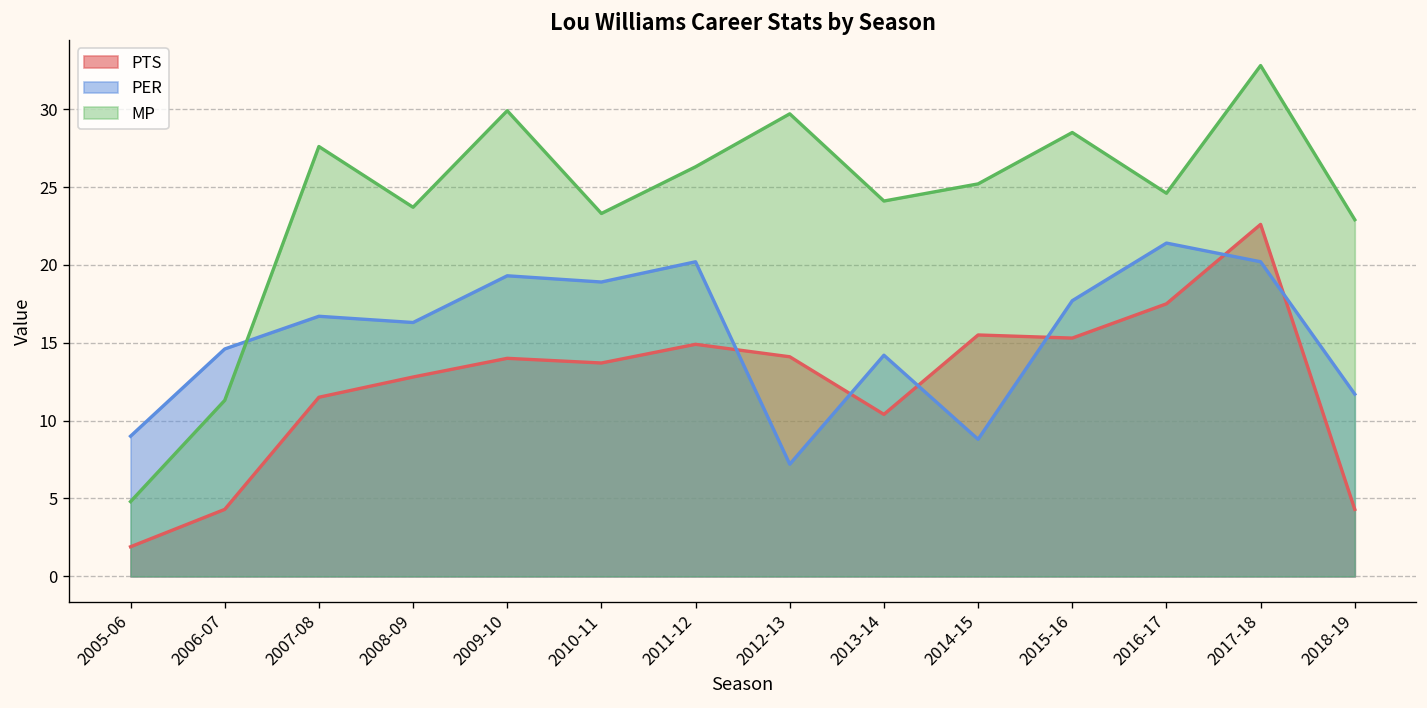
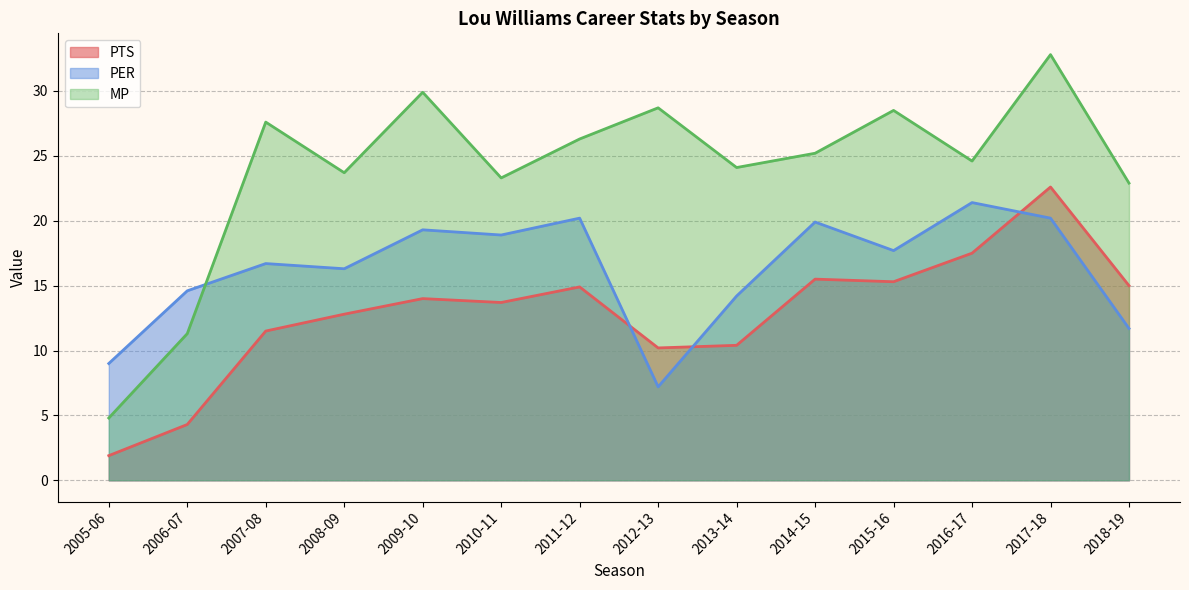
  {
    "PTS": {
      "2005-06": 1.9,
      "2006-07": 4.3,
      "2007-08": 11.5,
      "2008-09": 12.8,
      "2009-10": 14.0,
      "2010-11": 13.7,
      "2011-12": 14.9,
-     "2012-13": 14.1,
+     "2012-13": 10.2,
      "2013-14": 10.4,
      "2014-15": 15.5,
      "2015-16": 15.3,
      "2016-17": 17.5,
      "2017-18": 22.6,
-     "2018-19": 4.3
+     "2018-19": 15.0
    },
    "PER": {
      "2005-06": 9.0,
      "2006-07": 14.6,
      "2007-08": 16.7,
      "2008-09": 16.3,
      "2009-10": 19.3,
      "2010-11": 18.9,
      "2011-12": 20.2,
      "2012-13": 7.2,
      "2013-14": 14.2,
-     "2014-15": 8.8,
+     "2014-15": 19.9,
      "2015-16": 17.7,
      "2016-17": 21.4,
      "2017-18": 20.2,
      "2018-19": 11.7
    },
    "MP": {
      "2005-06": 4.8,
      "2006-07": 11.3,
      "2007-08": 27.6,
      "2008-09": 23.7,
      "2009-10": 29.9,
      "2010-11": 23.3,
      "2011-12": 26.3,
-     "2012-13": 29.7,
+     "2012-13": 28.7,
      "2013-14": 24.1,
      "2014-15": 25.2,
      "2015-16": 28.5,
      "2016-17": 24.6,
      "2017-18": 32.8,
      "2018-19": 22.9
    }
  }
